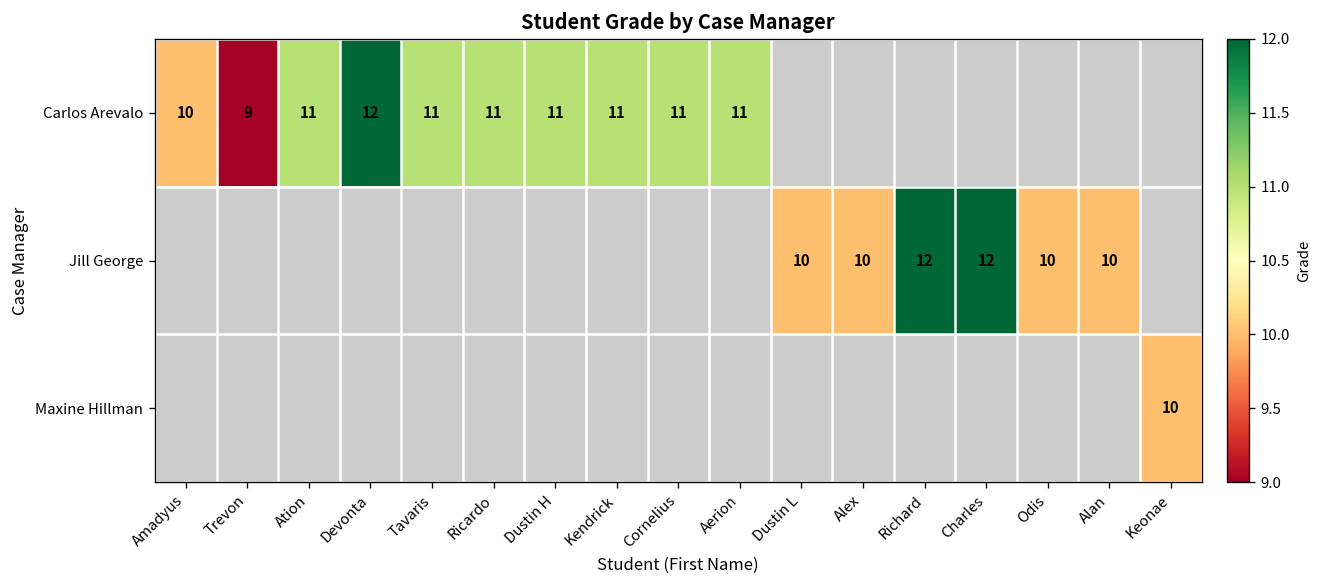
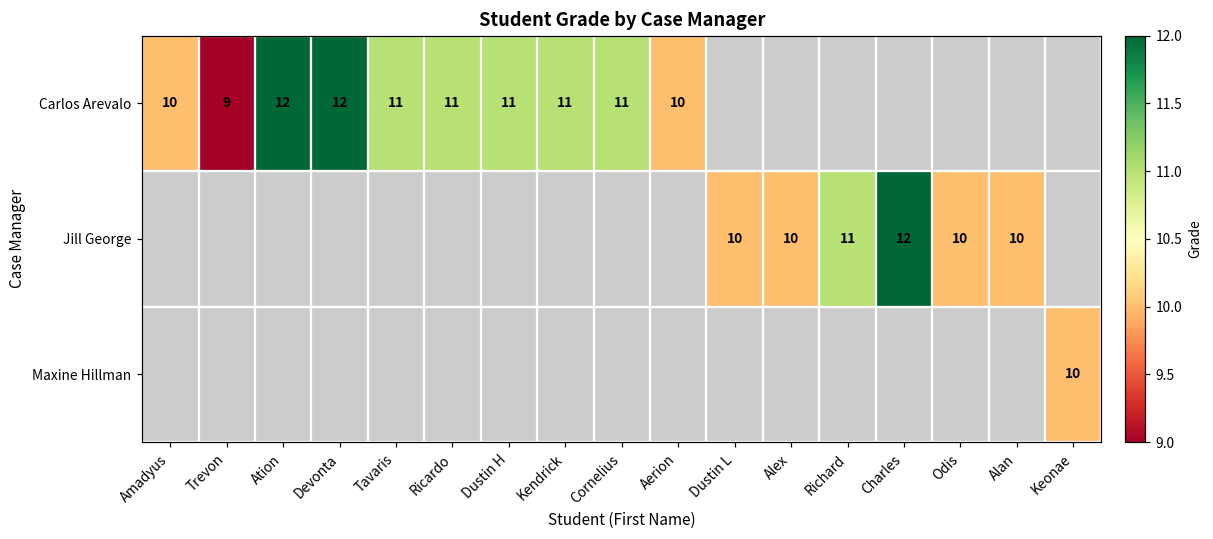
  {
    "Carlos Arevalo": {
      "Amadyus": 10,
      "Trevon": 9,
-     "Ation": 11,
+     "Ation": 12,
      "Devonta": 12,
      "Tavaris": 11,
      "Ricardo": 11,
      "Dustin H": 11,
      "Kendrick": 11,
      "Cornelius": 11,
-     "Aerion": 11
+     "Aerion": 10
    },
    "Jill George": {
      "Dustin L": 10,
      "Alex": 10,
-     "Richard": 12,
+     "Richard": 11,
      "Charles": 12,
      "Odis": 10,
      "Alan": 10
    },
    "Maxine Hillman": {
      "Keonae": 10
    }
  }
